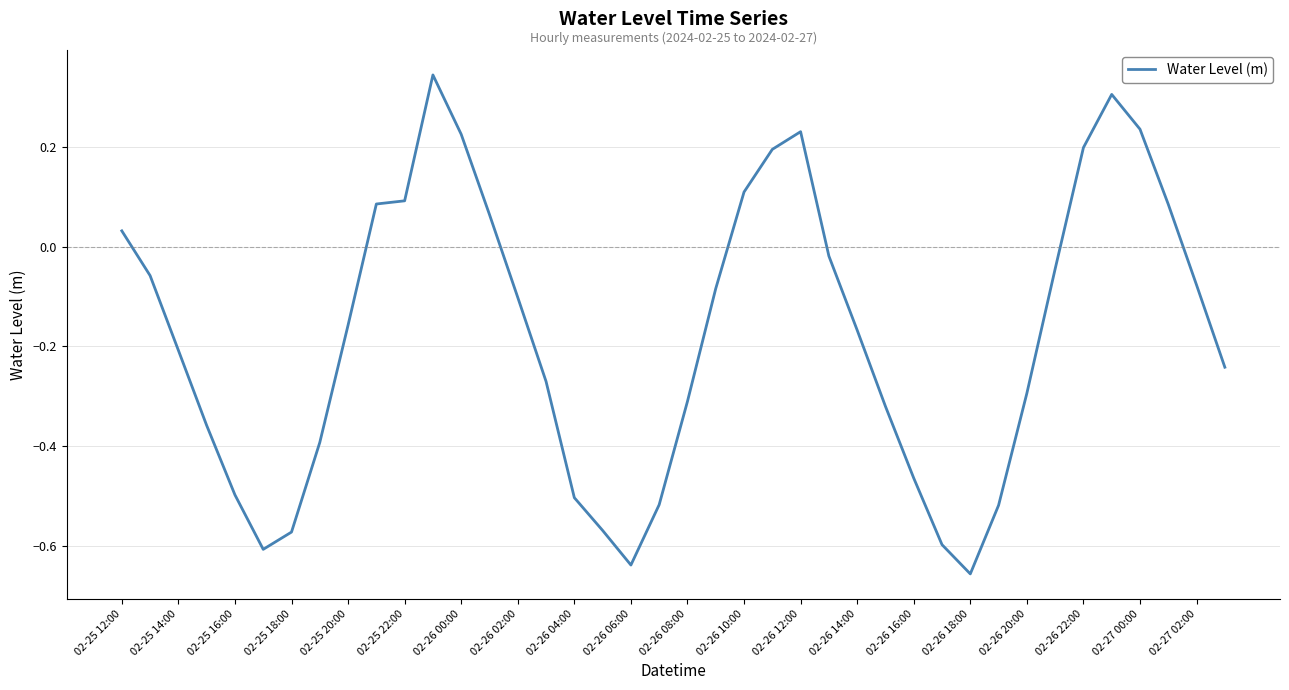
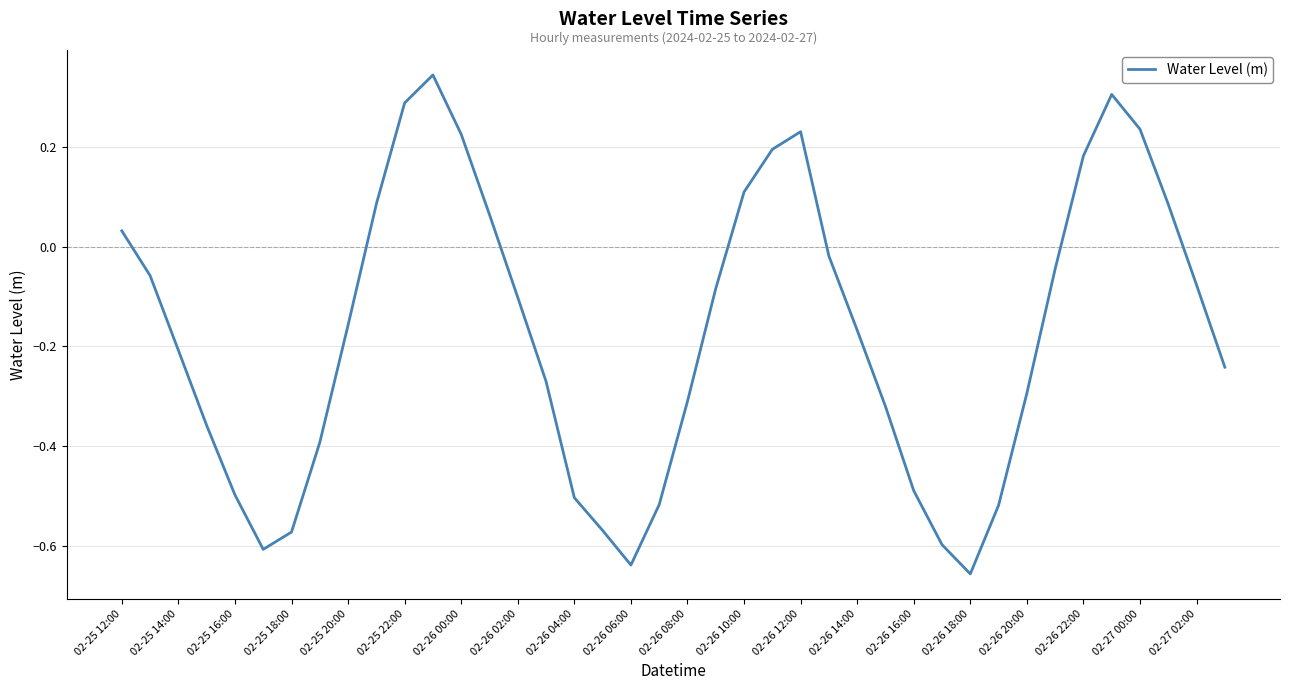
  {
    "02-25 12:00": 0.03,
    "02-25 14:00": -0.21,
    "02-25 16:00": -0.50,
    "02-25 18:00": -0.57,
    "02-25 20:00": -0.16,
-   "02-25 22:00": 0.09,
+   "02-25 22:00": 0.29,
    "02-26 00:00": 0.23,
    "02-26 02:00": -0.10,
    "02-26 04:00": -0.50,
    "02-26 06:00": -0.64,
    "02-26 08:00": -0.31,
    "02-26 10:00": 0.11,
    "02-26 12:00": 0.23,
    "02-26 14:00": -0.17,
-   "02-26 16:00": -0.46,
+   "02-26 16:00": -0.49,
    "02-26 18:00": -0.66,
    "02-26 20:00": -0.29,
-   "02-26 22:00": 0.20,
+   "02-26 22:00": 0.18,
    "02-27 00:00": 0.24,
    "02-27 02:00": -0.08
  }
